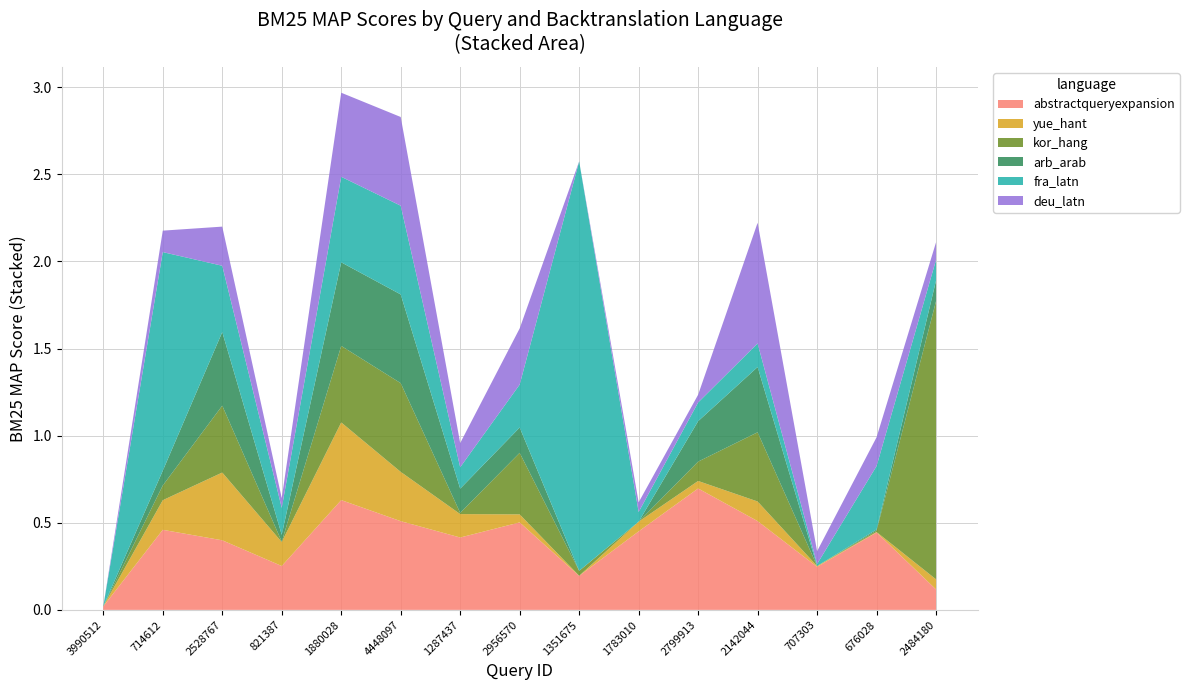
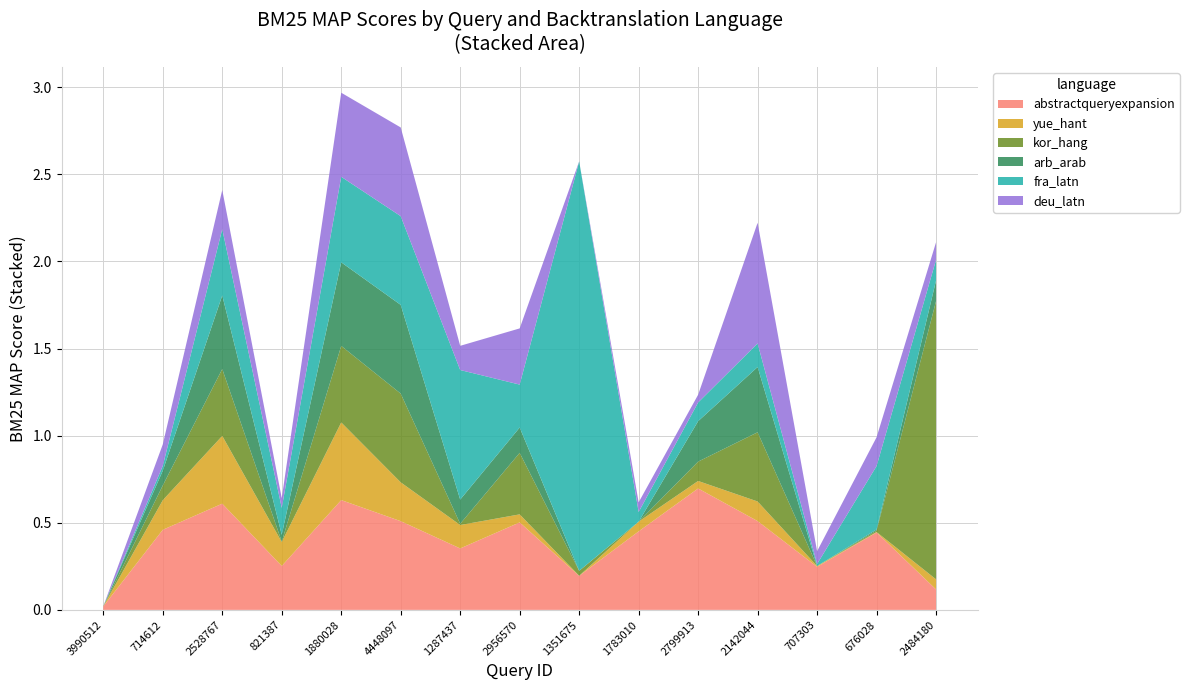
  {
    "abstractqueryexpansion": {
      "714612": 0.46,
-     "2528767": 0.40,
+     "2528767": 0.61,
      "821387": 0.25,
      "1880028": 0.63,
      "4448097": 0.51,
-     "1287437": 0.42,
+     "1287437": 0.35,
      "2956570": 0.50,
      "1783010": 0.45,
      "2799913": 0.70,
      "2142044": 0.51,
      "2484180": 0.12
    },
    "yue_hant": {
      "714612": 0.17,
      "2528767": 0.39,
      "1880028": 0.45,
-     "4448097": 0.28,
+     "4448097": 0.22,
      "2956570": 0.05,
      "2799913": 0.04,
      "2142044": 0.11,
      "2484180": 0.06
    },
    "kor_hang": {
      "714612": 0.08,
      "2528767": 0.38,
      "1880028": 0.44,
      "4448097": 0.51,
      "2956570": 0.35,
      "2799913": 0.11,
      "2142044": 0.40,
      "2484180": 1.60
    },
    "arb_arab": {
      "714612": 0.08,
      "2528767": 0.42,
      "821387": 0.04,
      "1880028": 0.48,
      "4448097": 0.51,
      "1287437": 0.14,
      "2956570": 0.15,
      "2799913": 0.23,
      "2142044": 0.37,
      "2484180": 0.12
    },
    "fra_latn": {
-     "714612": 1.26,
+     "714612": 0.03,
      "2528767": 0.38,
      "821387": 0.15,
      "1880028": 0.49,
      "4448097": 0.51,
-     "1287437": 0.12,
+     "1287437": 0.74,
      "2956570": 0.25,
      "1783010": 0.06,
      "2799913": 0.11,
      "2142044": 0.14,
      "676028": 0.36,
      "2484180": 0.12
    },
    "deu_latn": {
      "714612": 0.12,
      "2528767": 0.22,
      "821387": 0.06,
      "1880028": 0.48,
      "4448097": 0.51,
      "1287437": 0.14,
      "2956570": 0.32,
      "1783010": 0.06,
      "2799913": 0.04,
      "2142044": 0.69,
      "707303": 0.07,
      "676028": 0.17,
      "2484180": 0.10
    }
  }
